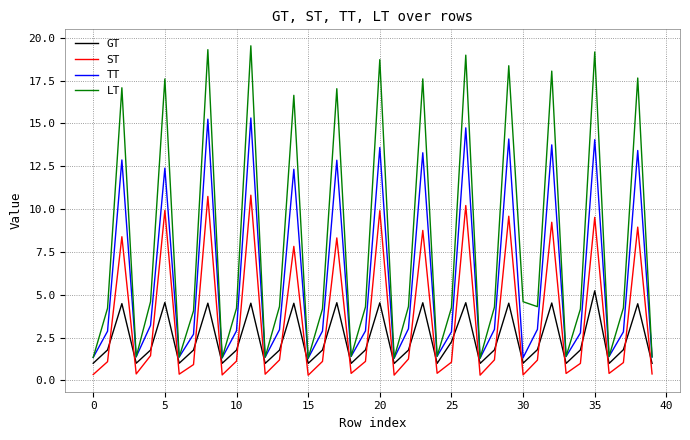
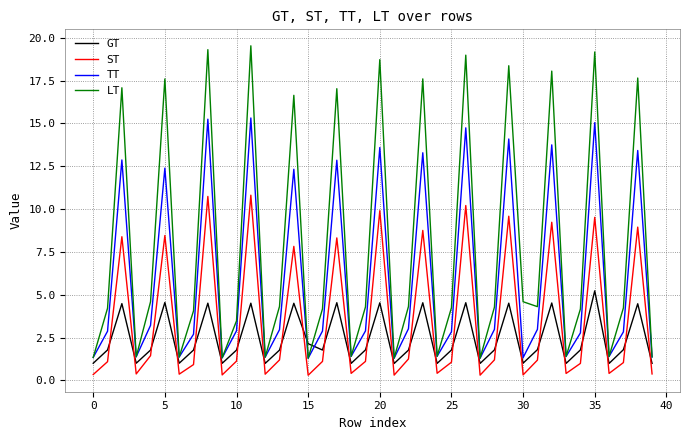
  {
    "GT": {
      "0": 1.0,
      "5": 4.5,
      "10": 1.8,
-     "15": 1.0,
+     "15": 2.1,
      "20": 4.5,
-     "25": 2.2,
+     "25": 1.8,
      "30": 1.0,
      "35": 5.2
    },
    "ST": {
      "0": 0.3,
-     "5": 9.9,
+     "5": 8.5,
      "10": 1.1,
      "15": 0.3,
      "20": 9.9,
      "25": 1.1,
      "30": 0.3,
      "35": 9.5
    },
    "TT": {
      "5": 12.4,
      "10": 2.9,
      "20": 13.6,
      "25": 2.8,
      "30": 1.3,
-     "35": 14.0
+     "35": 15.0
    },
    "LT": {
      "5": 17.6,
-     "10": 4.2,
+     "10": 3.5,
      "20": 18.7,
      "25": 4.2,
      "30": 4.6,
      "35": 19.2
    }
  }
